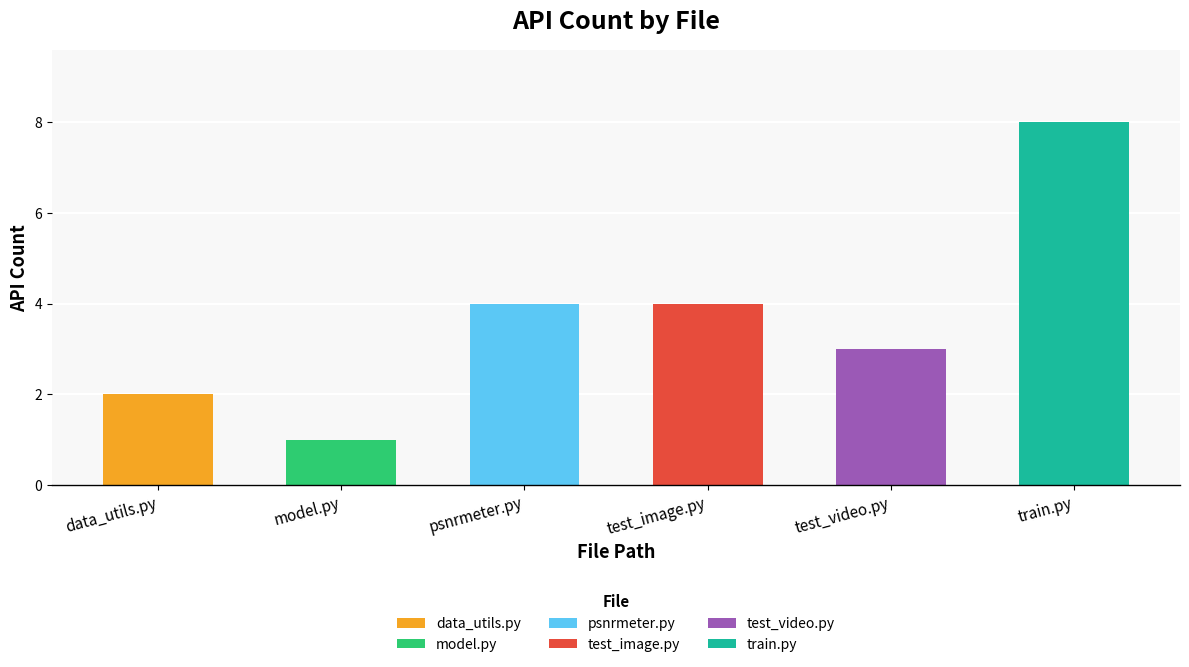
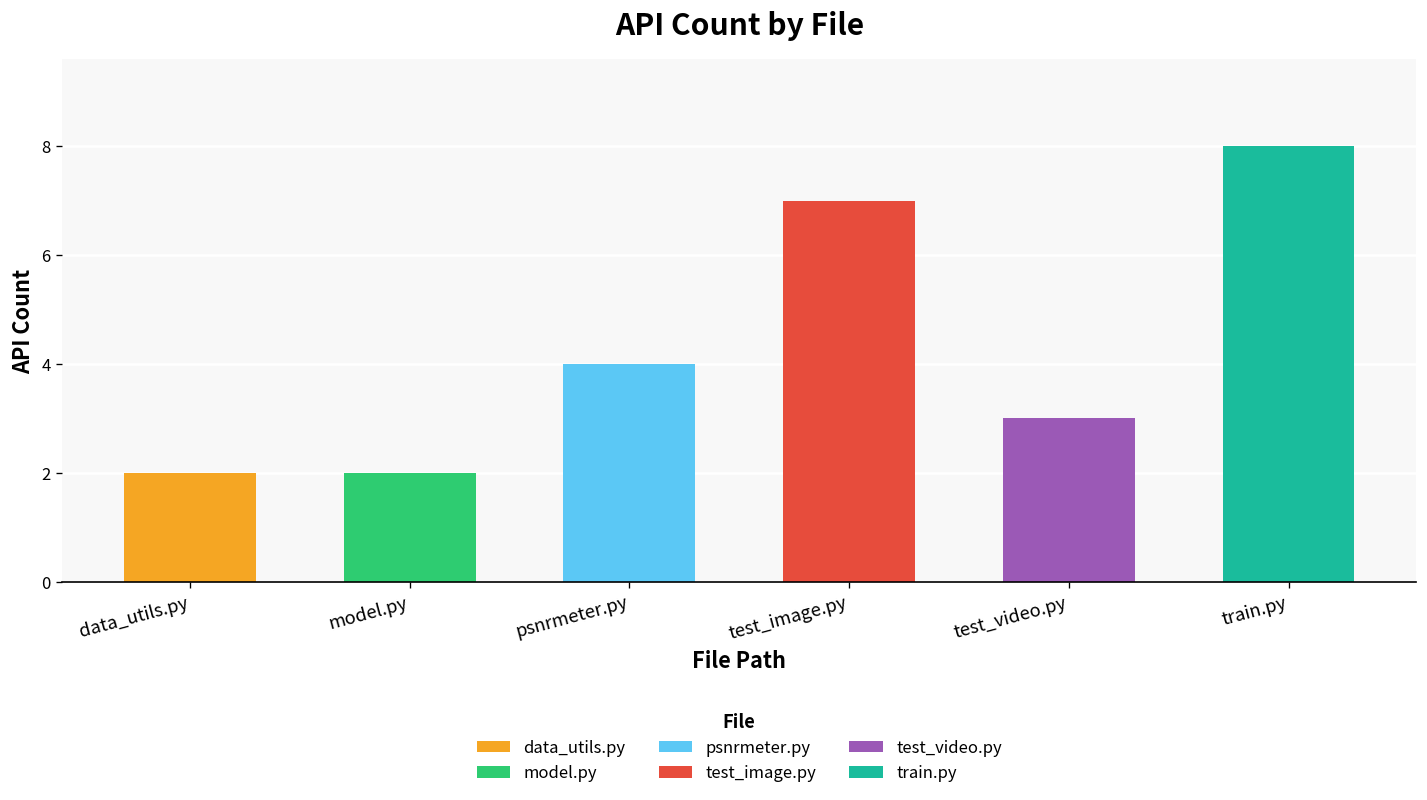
  {
    "data_utils.py": 2,
-   "model.py": 1,
+   "model.py": 2,
    "psnrmeter.py": 4,
-   "test_image.py": 4,
+   "test_image.py": 7,
    "test_video.py": 3,
    "train.py": 8
  }
